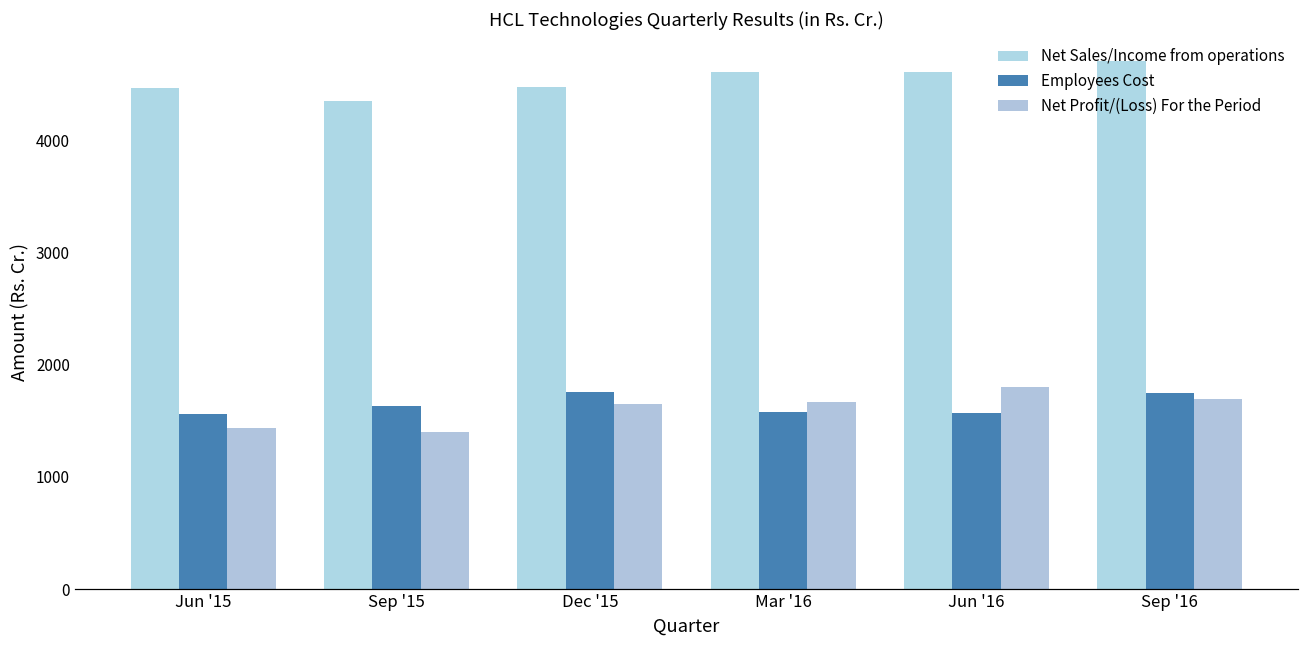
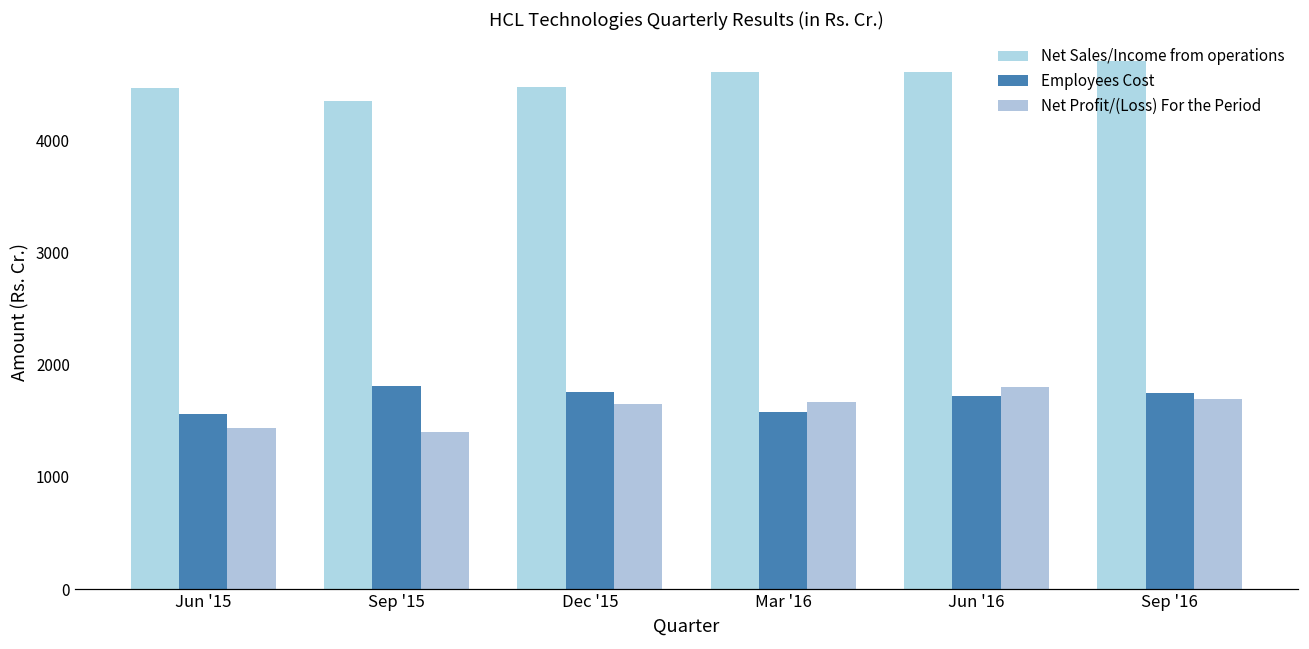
  {
    "Employees Cost": {
      "Jun '15": 1560,
-     "Sep '15": 1640,
+     "Sep '15": 1810,
      "Dec '15": 1750,
      "Mar '16": 1580,
-     "Jun '16": 1570,
+     "Jun '16": 1720,
      "Sep '16": 1750
    }
  }
